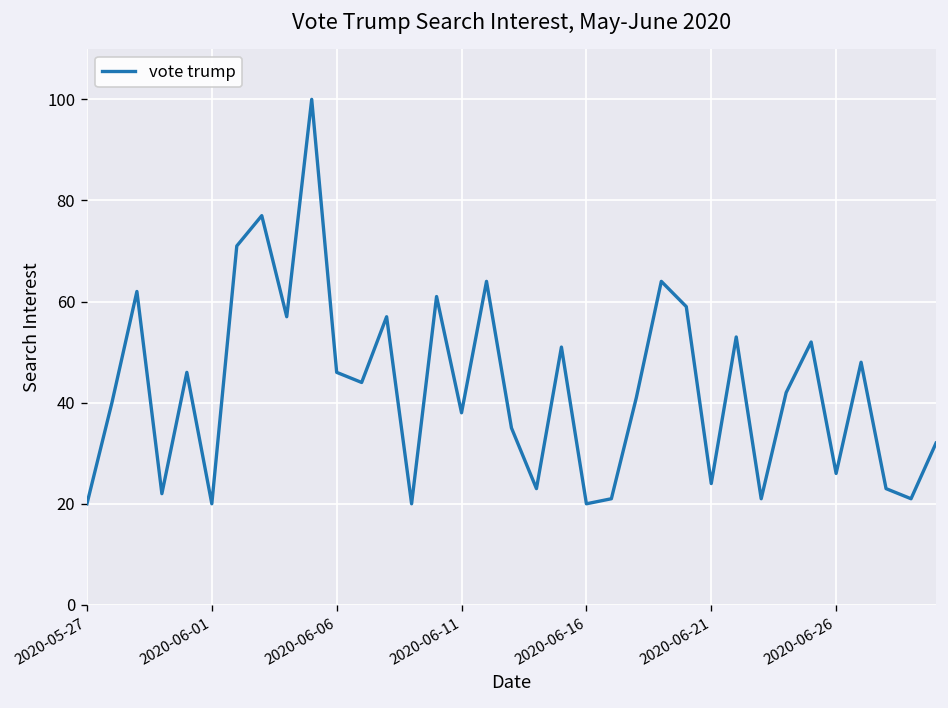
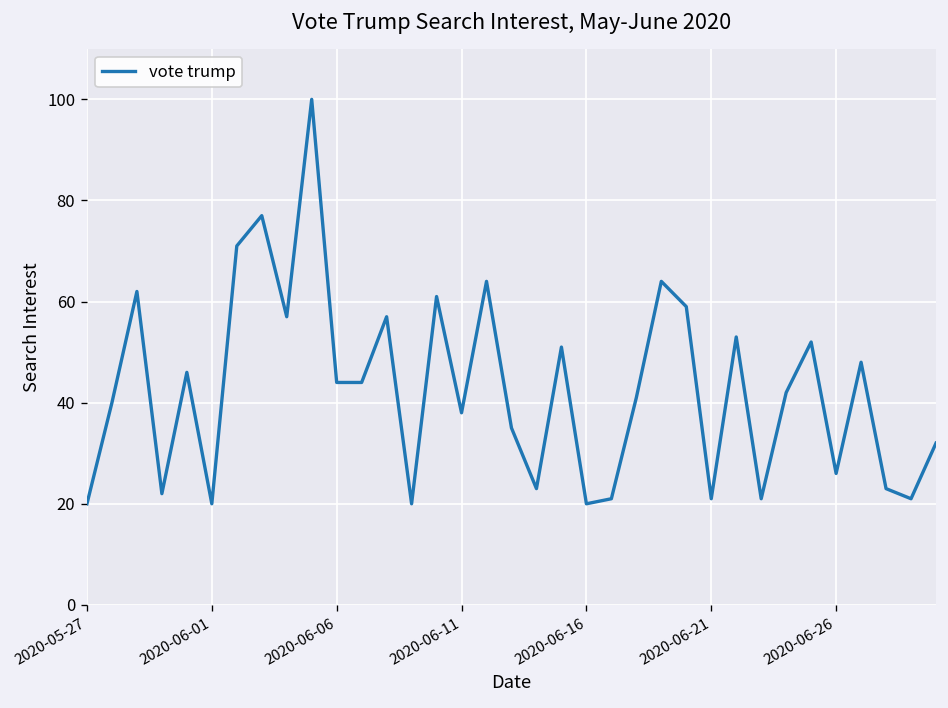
  {
    "2020-05-27": 20,
    "2020-06-01": 20,
-   "2020-06-06": 46,
+   "2020-06-06": 44,
    "2020-06-11": 38,
    "2020-06-16": 20,
-   "2020-06-21": 24,
+   "2020-06-21": 21,
    "2020-06-26": 26
  }
